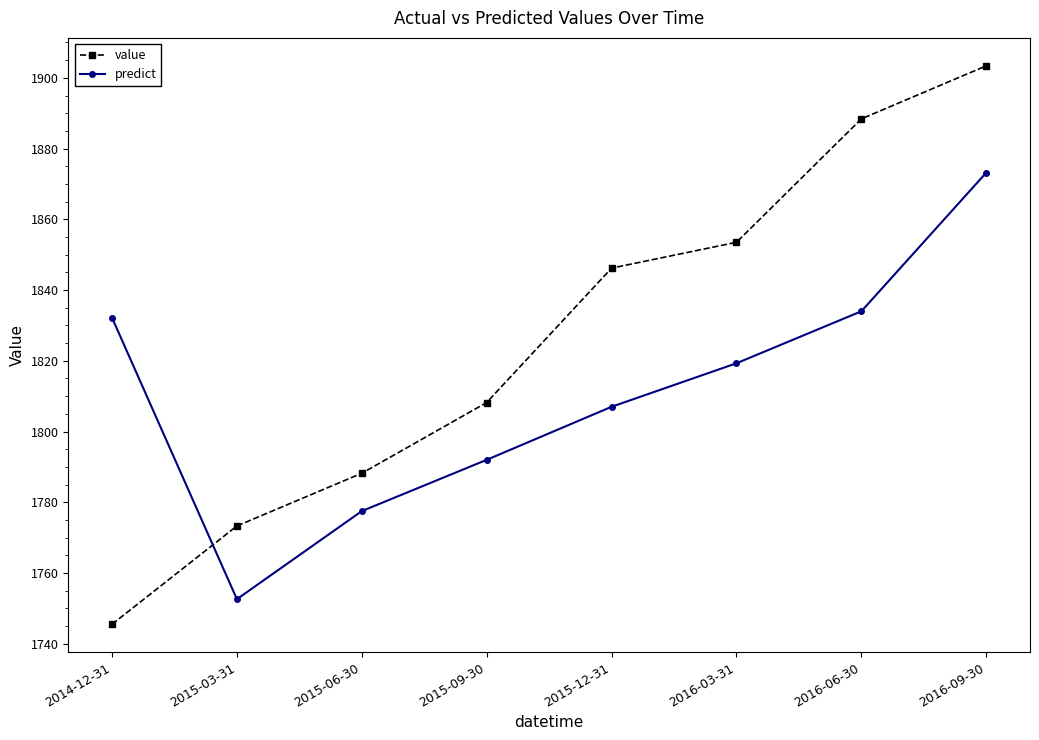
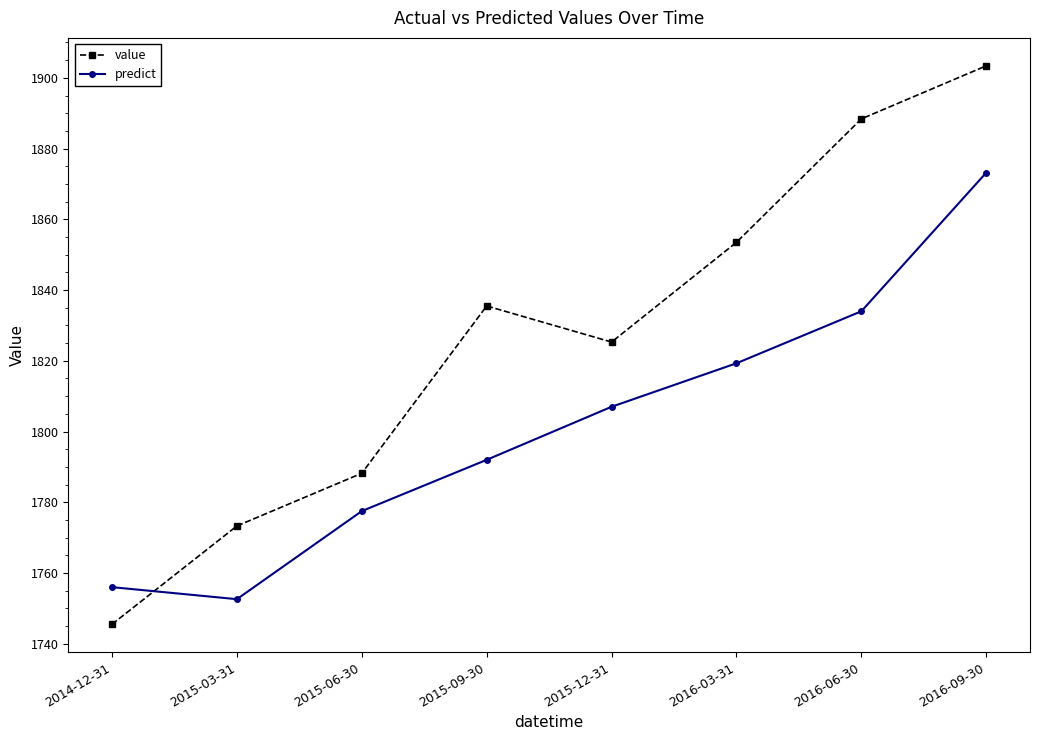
  {
    "value": {
      "2014-12-31": 1746,
      "2015-03-31": 1773,
      "2015-06-30": 1788,
-     "2015-09-30": 1808,
-     "2015-12-31": 1846,
+     "2015-09-30": 1836,
+     "2015-12-31": 1825,
      "2016-03-31": 1854,
      "2016-06-30": 1888,
      "2016-09-30": 1903
    },
    "predict": {
-     "2014-12-31": 1832,
+     "2014-12-31": 1756,
      "2015-03-31": 1753,
      "2015-06-30": 1778,
      "2015-09-30": 1792,
      "2015-12-31": 1807,
      "2016-03-31": 1819,
      "2016-06-30": 1834,
      "2016-09-30": 1873
    }
  }
